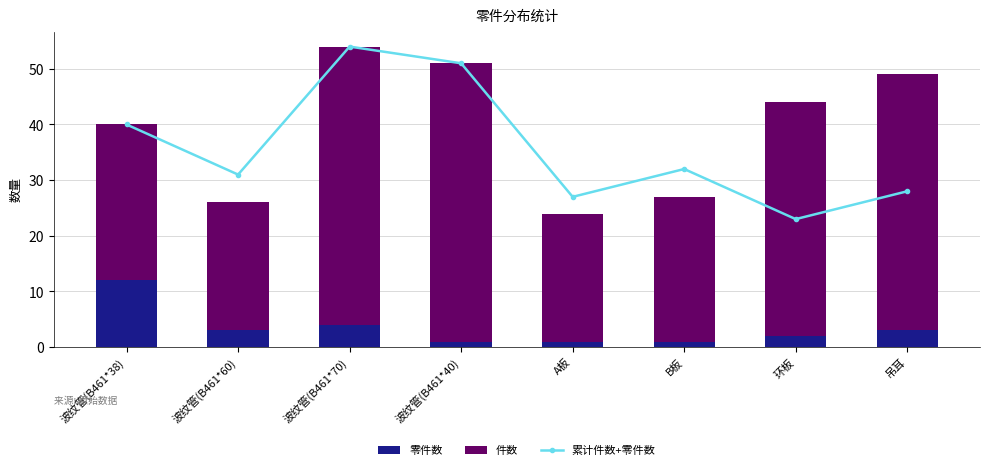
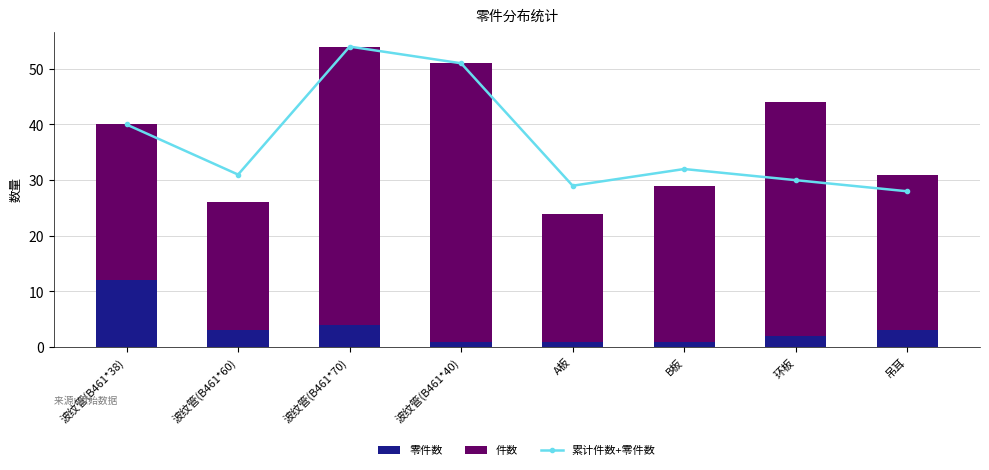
  {
    "累计件数+零件数": {
      "波纹管(B461*38)": 40,
      "波纹管(B461*60)": 31,
      "波纹管(B461*70)": 54,
      "波纹管(B461*40)": 51,
-     "A板": 27,
+     "A板": 29,
      "B板": 32,
-     "环板": 23,
+     "环板": 30,
      "吊耳": 28
    },
    "件数": {
      "波纹管(B461*38)": 28,
      "波纹管(B461*60)": 23,
      "波纹管(B461*70)": 50,
      "波纹管(B461*40)": 50,
      "A板": 23,
-     "B板": 26,
+     "B板": 28,
      "环板": 42,
-     "吊耳": 46
+     "吊耳": 28
    }
  }
